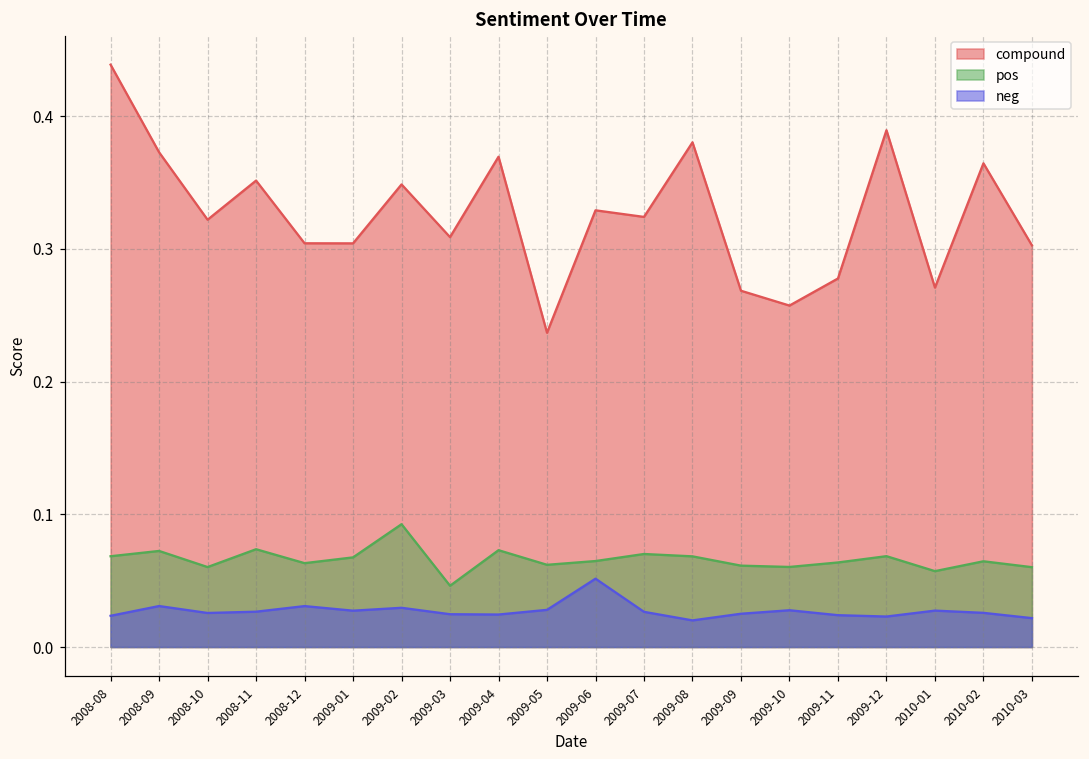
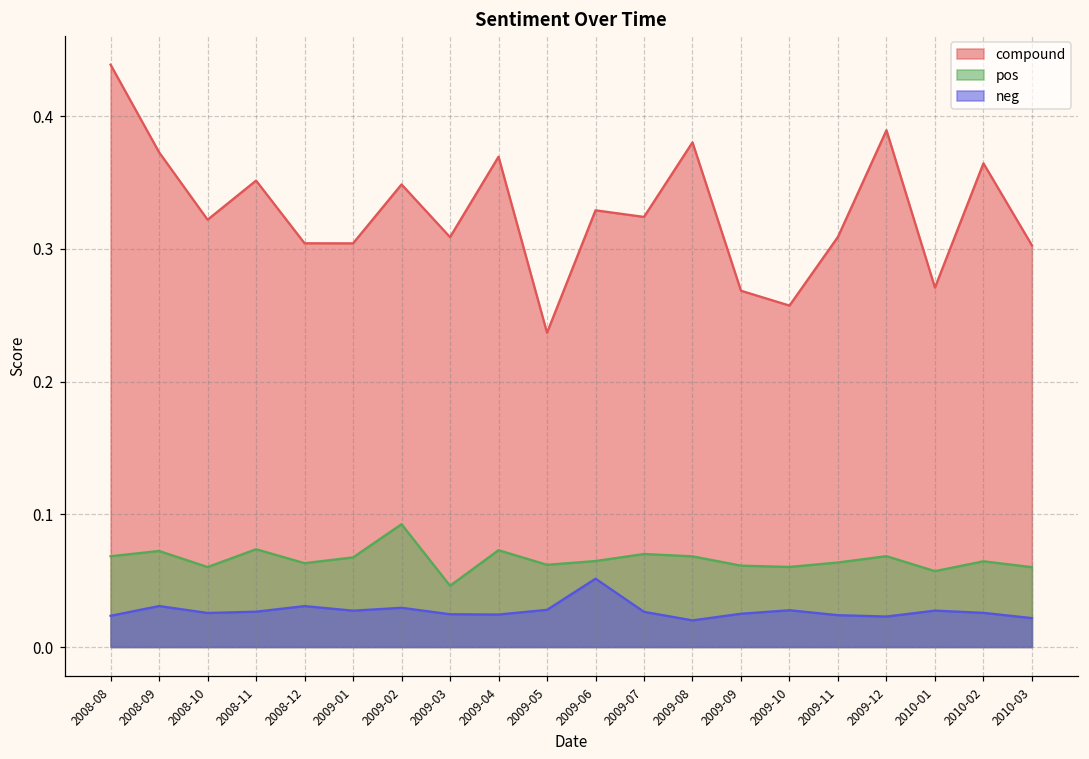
  {
    "compound": {
      "2008-08": 0.439,
      "2008-09": 0.373,
      "2008-10": 0.322,
      "2008-11": 0.352,
      "2008-12": 0.304,
      "2009-01": 0.304,
      "2009-02": 0.349,
      "2009-03": 0.309,
      "2009-04": 0.370,
      "2009-05": 0.237,
      "2009-06": 0.329,
      "2009-07": 0.324,
      "2009-08": 0.380,
      "2009-09": 0.269,
      "2009-10": 0.257,
-     "2009-11": 0.278,
+     "2009-11": 0.309,
      "2009-12": 0.389,
      "2010-01": 0.271,
      "2010-02": 0.365,
      "2010-03": 0.303
    },
    "pos": {
      "2008-08": 0.068,
      "2008-09": 0.072,
      "2008-10": 0.060,
      "2008-11": 0.074,
      "2008-12": 0.063,
      "2009-01": 0.068,
      "2009-02": 0.093,
      "2009-03": 0.046,
      "2009-04": 0.073,
      "2009-05": 0.062,
      "2009-06": 0.065,
      "2009-07": 0.070,
      "2009-08": 0.068,
      "2009-09": 0.061,
      "2009-10": 0.060,
      "2009-11": 0.064,
      "2009-12": 0.068,
      "2010-01": 0.057,
      "2010-02": 0.065,
      "2010-03": 0.060
    },
    "neg": {
      "2008-08": 0.024,
      "2008-09": 0.031,
      "2008-10": 0.026,
      "2008-11": 0.027,
      "2008-12": 0.031,
      "2009-01": 0.027,
      "2009-02": 0.030,
      "2009-03": 0.025,
      "2009-04": 0.024,
      "2009-05": 0.028,
      "2009-06": 0.051,
      "2009-07": 0.027,
      "2009-08": 0.020,
      "2009-09": 0.025,
      "2009-10": 0.028,
      "2009-11": 0.024,
      "2009-12": 0.023,
      "2010-01": 0.027,
      "2010-02": 0.026,
      "2010-03": 0.022
    }
  }
